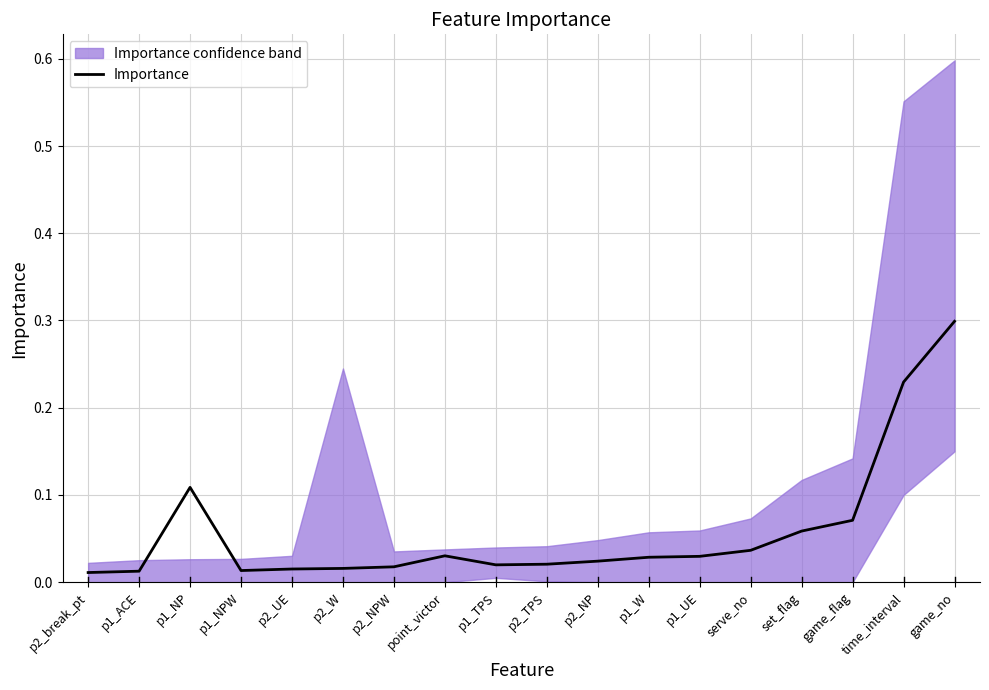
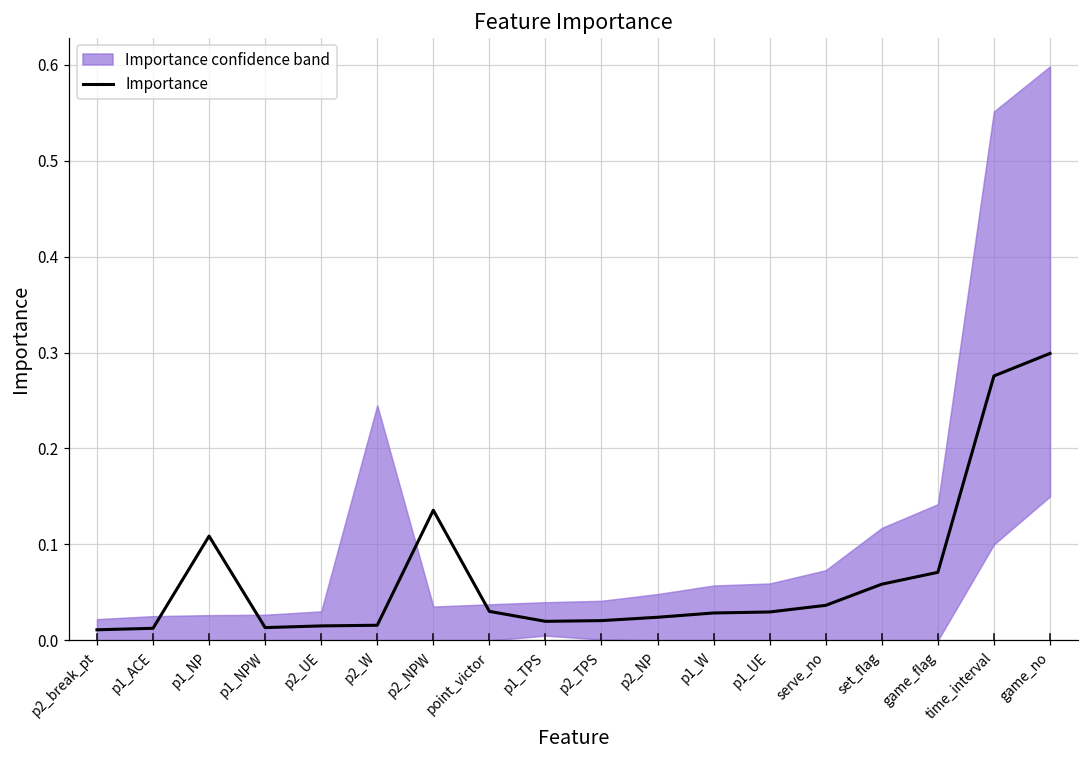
  {
    "Importance": {
      "p2_break_pt": 0.01,
      "p1_ACE": 0.01,
      "p1_NP": 0.11,
      "p1_NPW": 0.01,
      "p2_UE": 0.02,
      "p2_W": 0.02,
-     "p2_NPW": 0.02,
+     "p2_NPW": 0.14,
      "point_victor": 0.03,
      "p1_TPS": 0.02,
      "p2_TPS": 0.02,
      "p2_NP": 0.02,
      "p1_W": 0.03,
      "p1_UE": 0.03,
      "serve_no": 0.04,
      "set_flag": 0.06,
      "game_flag": 0.07,
-     "time_interval": 0.23,
+     "time_interval": 0.28,
      "game_no": 0.30
    }
  }
